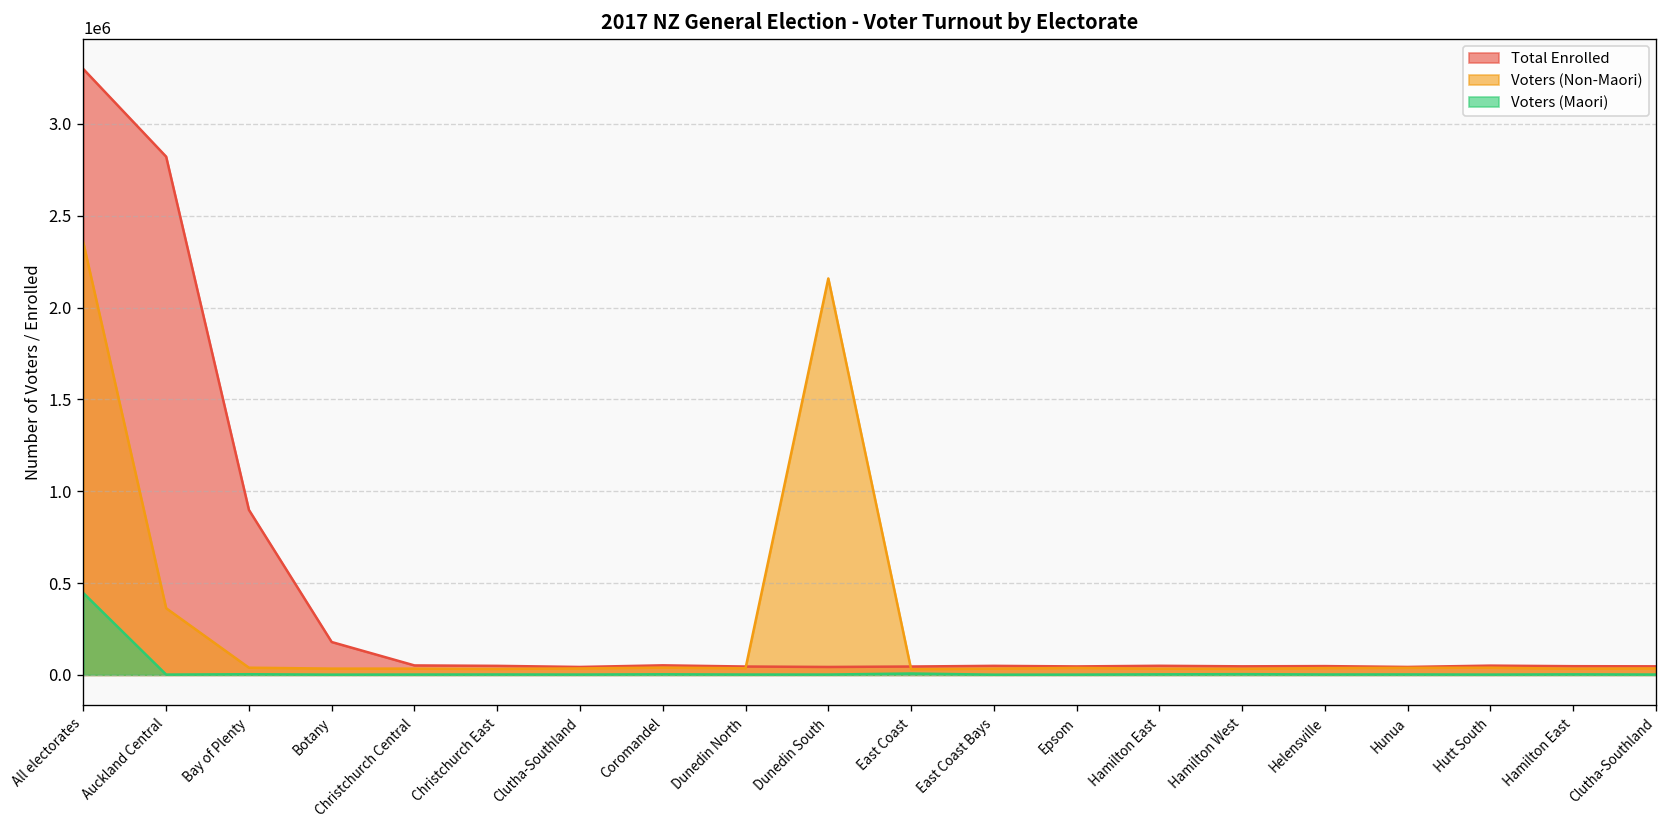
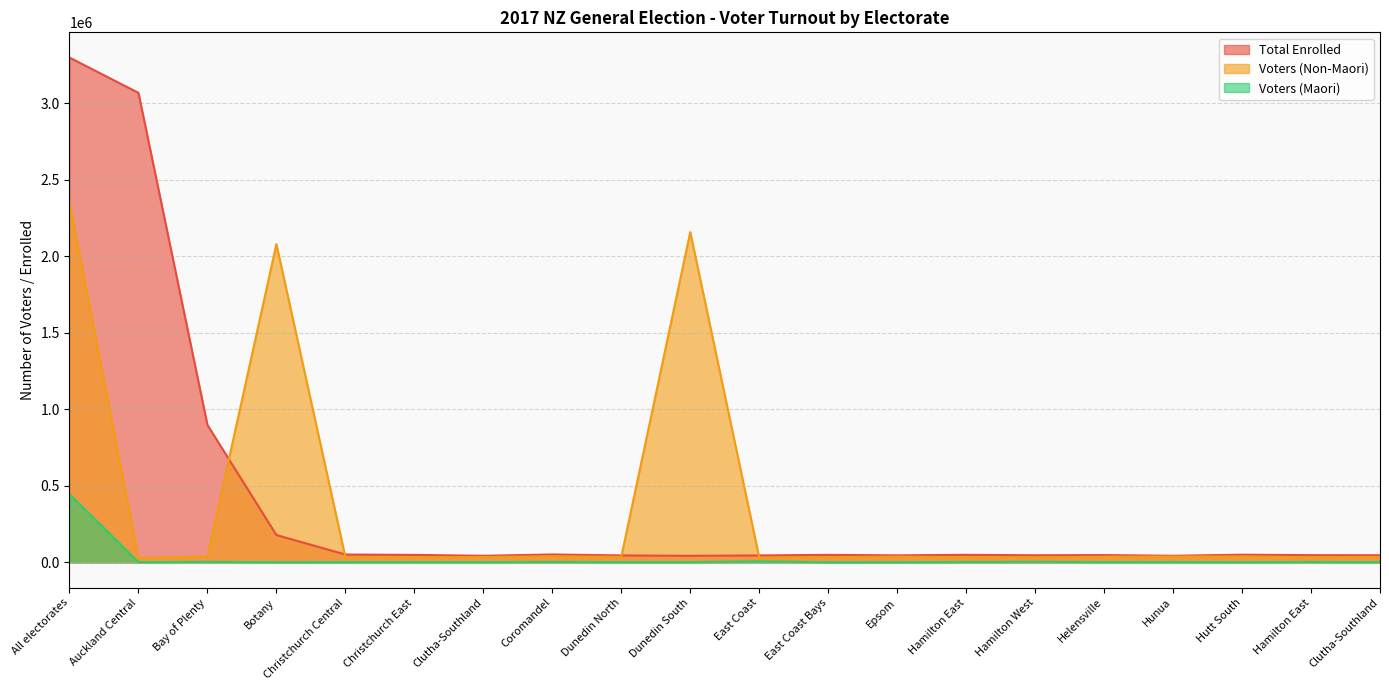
  {
    "Total Enrolled": {
      "All electorates": 3300000,
-     "Auckland Central": 2820000,
+     "Auckland Central": 3070000,
      "Bay of Plenty": 900000,
      "Botany": 180000,
      "Christchurch Central": 50000,
      "Dunedin South": 40000
    },
    "Voters (Non-Maori)": {
      "All electorates": 2350000,
-     "Auckland Central": 360000,
+     "Auckland Central": 30000,
      "Bay of Plenty": 40000,
-     "Botany": 30000,
+     "Botany": 2080000,
      "Christchurch Central": 30000,
      "Dunedin South": 2160000
    },
    "Voters (Maori)": {
      "All electorates": 450000,
      "Auckland Central": 0,
      "Bay of Plenty": 0,
      "Botany": 0,
      "Christchurch Central": 0,
      "Christchurch East": 0,
      "Coromandel": 0,
      "Dunedin North": 0,
      "Dunedin South": 0,
      "East Coast": 10000,
      "East Coast Bays": 0,
      "Epsom": 0,
      "Hamilton West": 0,
      "Helensville": 0,
      "Hunua": 0,
      "Hutt South": 0
    }
  }
